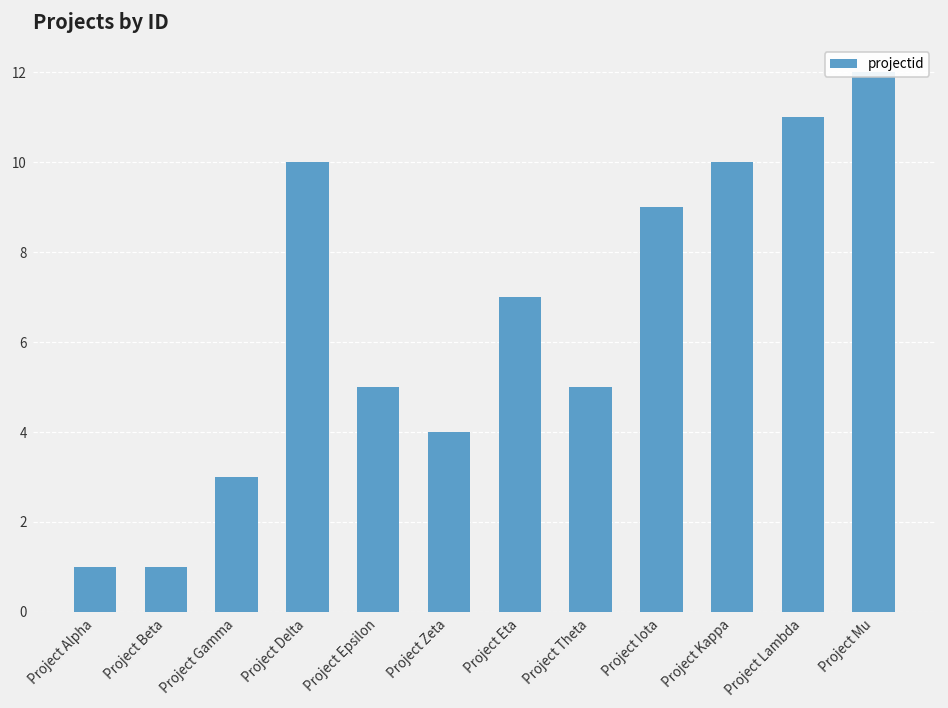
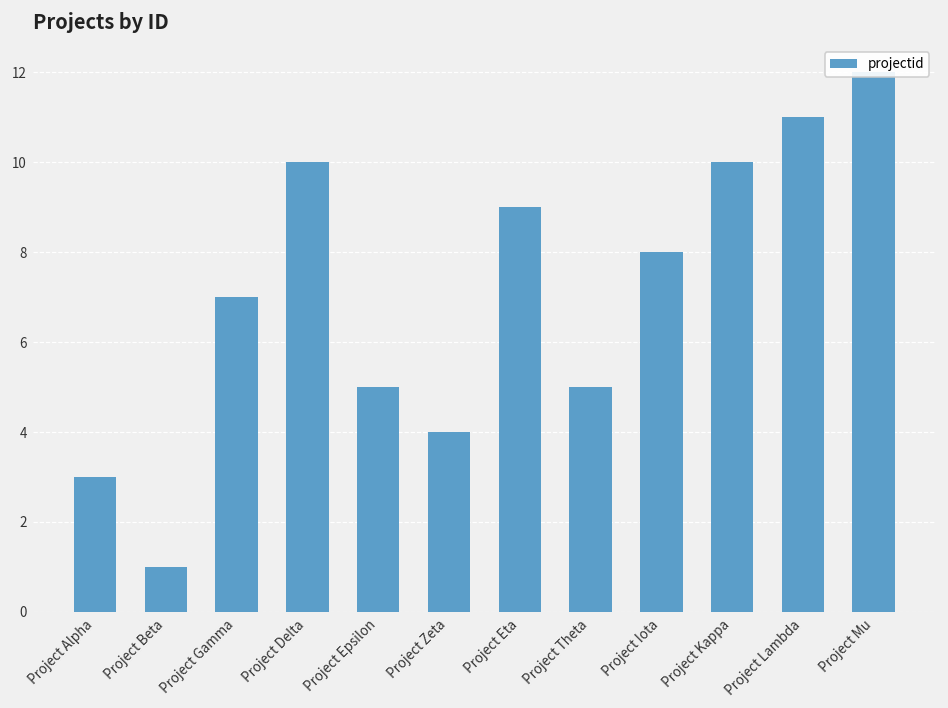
  {
-   "Project Alpha": 1,
+   "Project Alpha": 3,
    "Project Beta": 1,
-   "Project Gamma": 3,
+   "Project Gamma": 7,
    "Project Delta": 10,
    "Project Epsilon": 5,
    "Project Zeta": 4,
-   "Project Eta": 7,
+   "Project Eta": 9,
    "Project Theta": 5,
-   "Project Iota": 9,
+   "Project Iota": 8,
    "Project Kappa": 10,
    "Project Lambda": 11
  }
